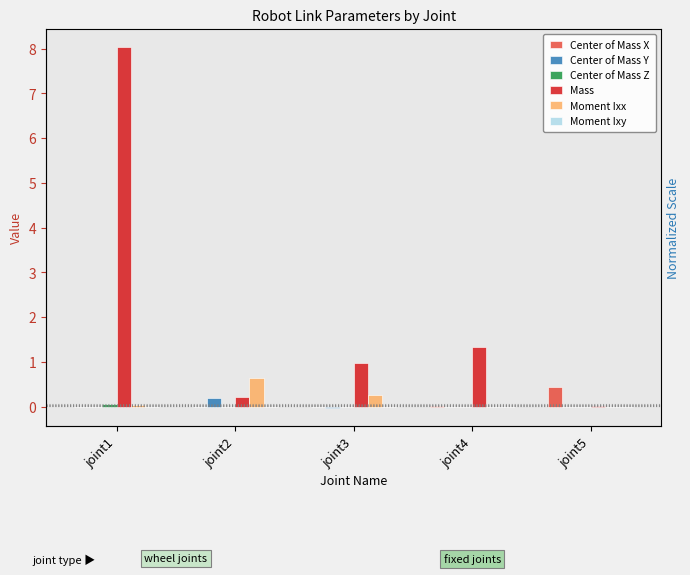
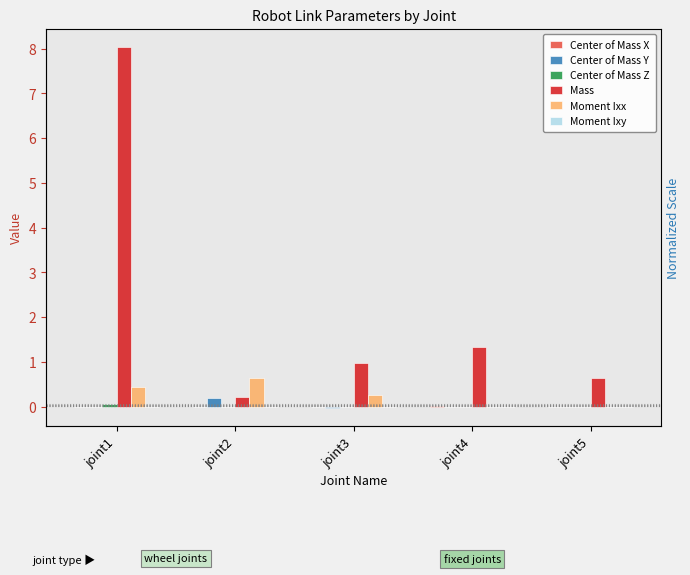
  {
    "Center of Mass X": {
-     "joint5": 0.4
+     "joint5": 0.0
    },
    "Center of Mass Y": {
      "joint2": 0.2
    },
    "Mass": {
      "joint1": 8.0,
      "joint2": 0.2,
      "joint3": 1.0,
      "joint4": 1.3,
-     "joint5": 0.0
+     "joint5": 0.6
    },
    "Moment Ixx": {
-     "joint1": 0.0,
+     "joint1": 0.4,
      "joint2": 0.6,
      "joint3": 0.3
    }
  }
